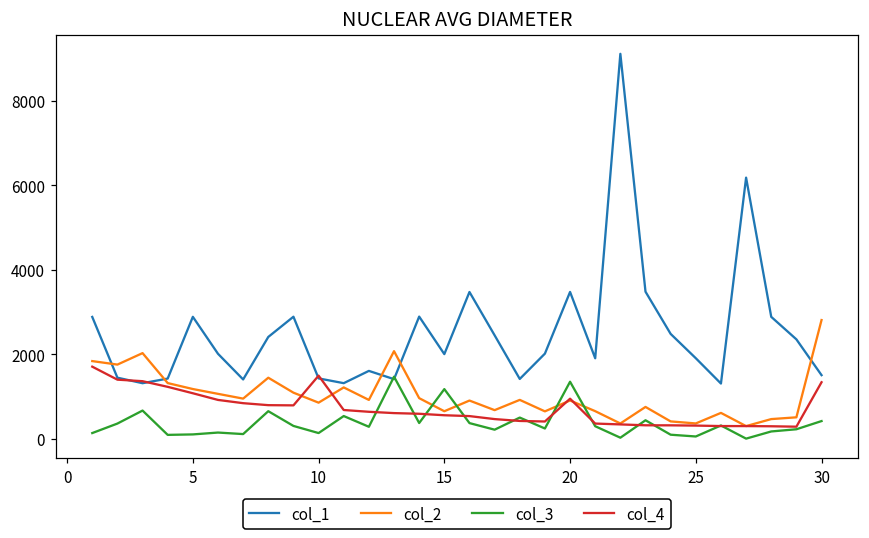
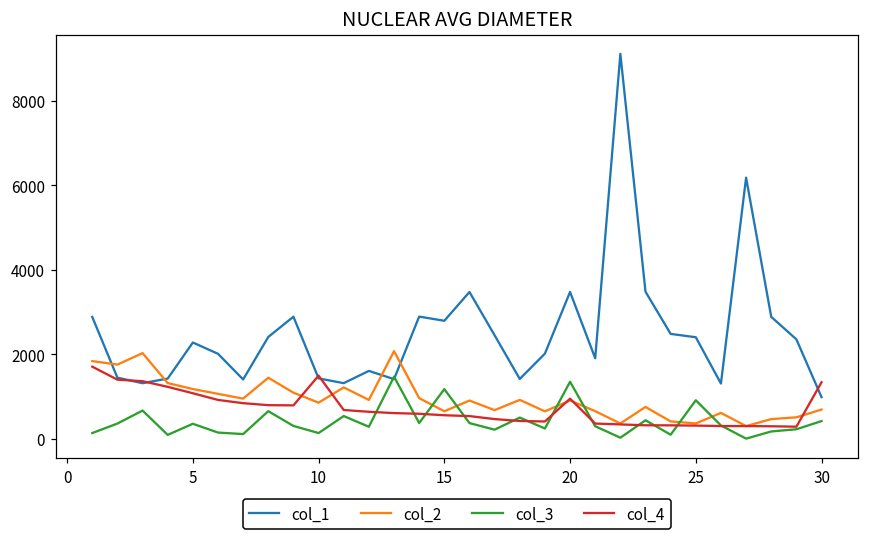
  {
    "col_1": {
-     "5": 2900,
-     "15": 2000,
+     "5": 2300,
+     "15": 2800,
      "20": 3500,
-     "25": 1900,
-     "30": 1500
+     "25": 2400,
+     "30": 1000
    },
    "col_2": {
      "5": 1200,
      "10": 900,
      "15": 600,
-     "30": 2800
+     "30": 700
    },
    "col_3": {
-     "5": 100,
+     "5": 400,
      "10": 100,
      "15": 1200,
      "20": 1300,
-     "25": 100,
+     "25": 900,
      "30": 400
    },
    "col_4": {
      "5": 1100,
      "15": 600,
      "30": 1300
    }
  }
